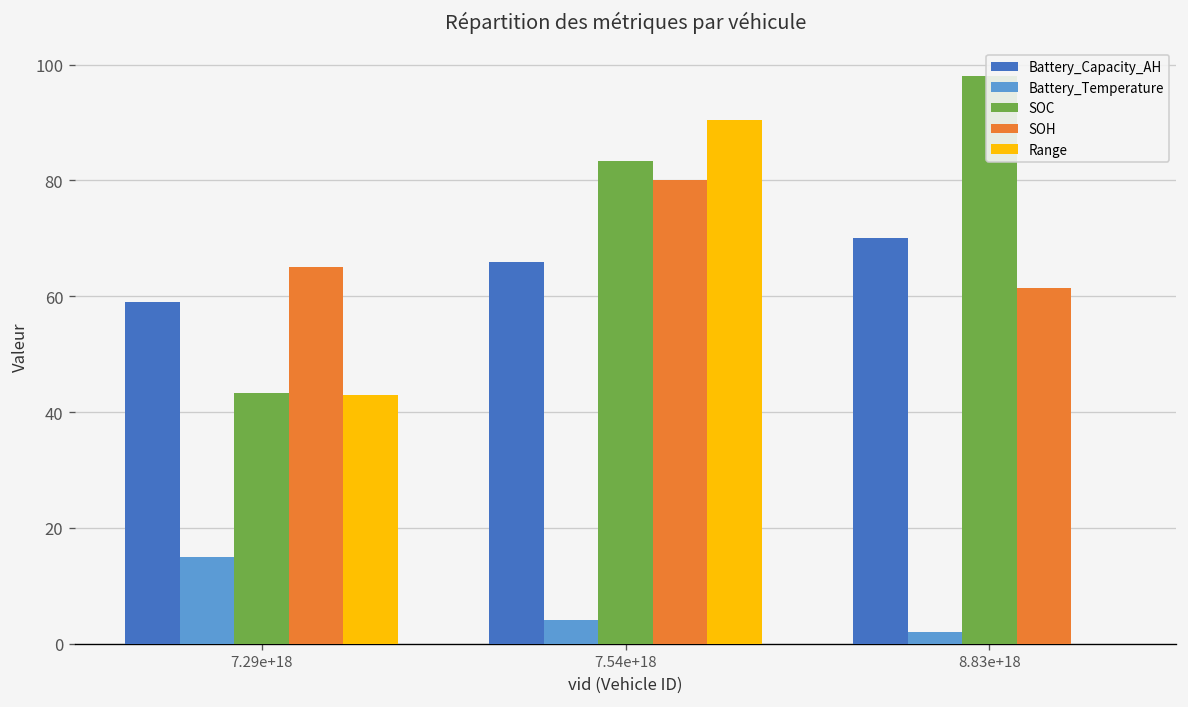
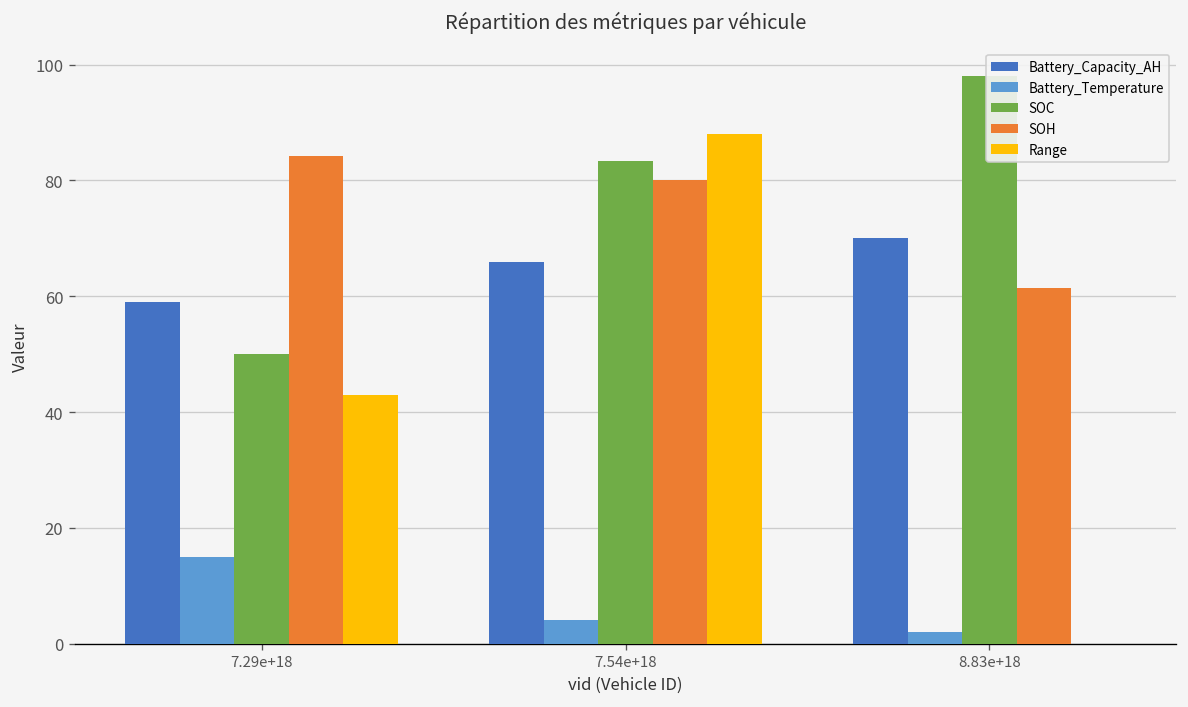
  {
    "SOC": {
-     "7.29e+18": 43,
+     "7.29e+18": 50,
      "7.54e+18": 83
    },
    "SOH": {
-     "7.29e+18": 65,
+     "7.29e+18": 84,
      "7.54e+18": 80,
      "8.83e+18": 62
    },
    "Range": {
      "7.29e+18": 43,
-     "7.54e+18": 91,
+     "7.54e+18": 88,
      "8.83e+18": 0
    }
  }
